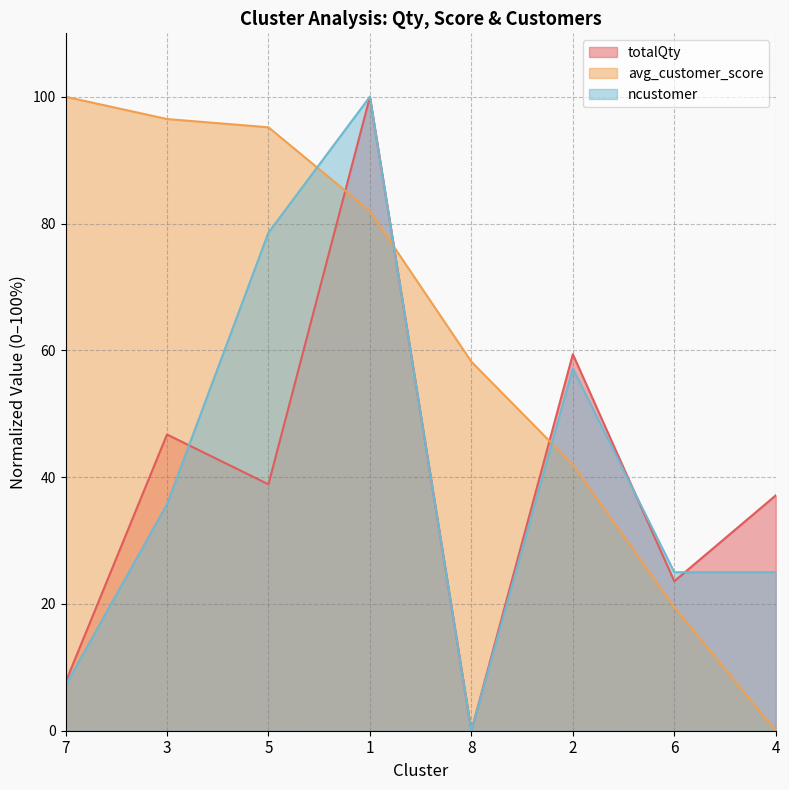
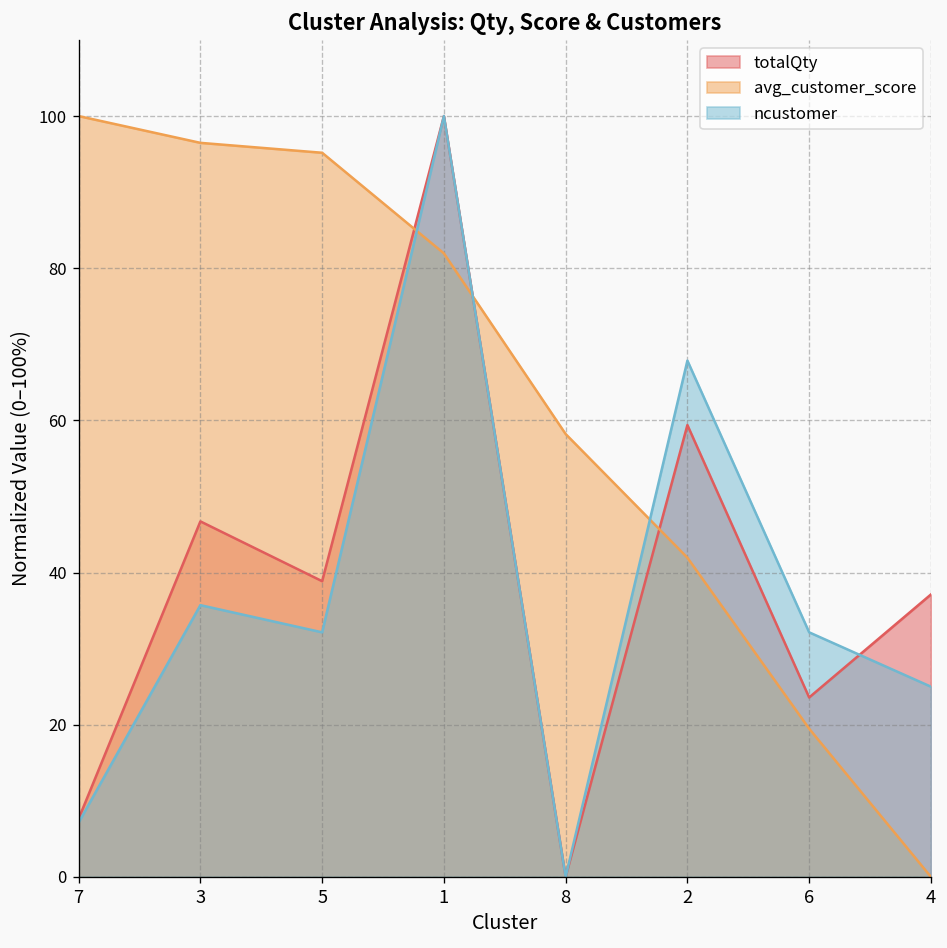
  {
    "ncustomer": {
      "7": 7,
      "3": 36,
-     "5": 79,
-     "2": 57,
-     "6": 25,
+     "5": 32,
+     "2": 68,
+     "6": 32,
      "4": 25
    }
  }
